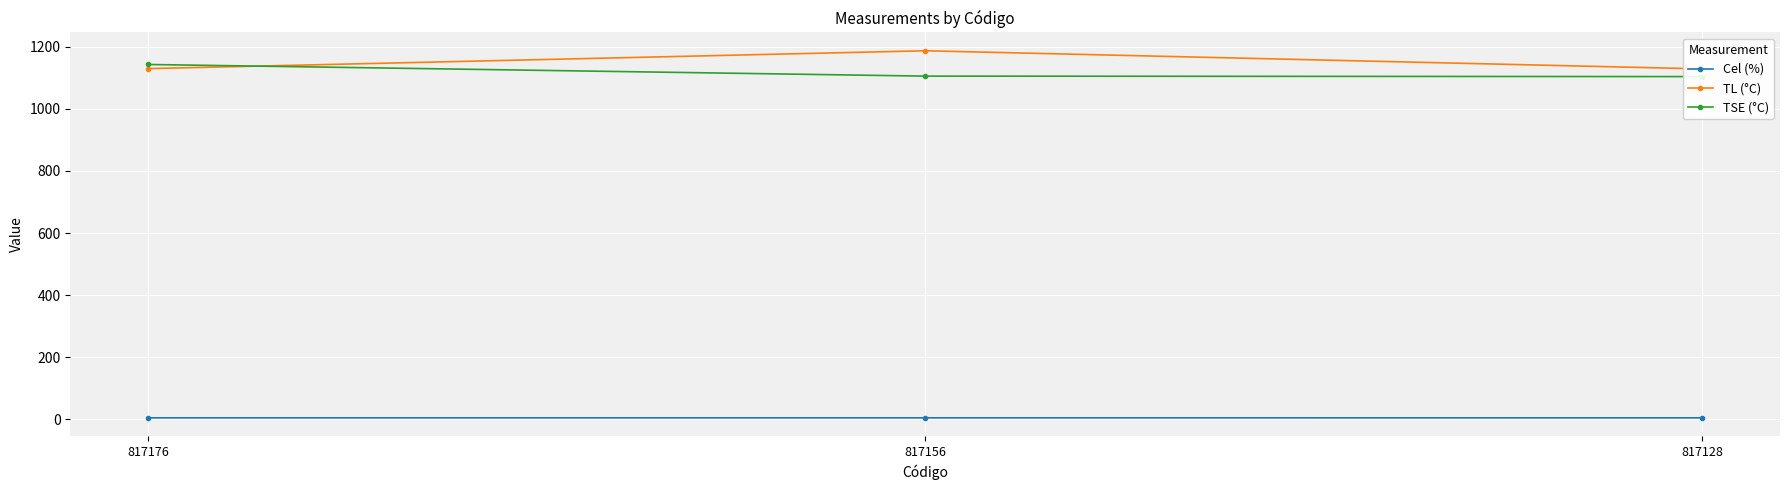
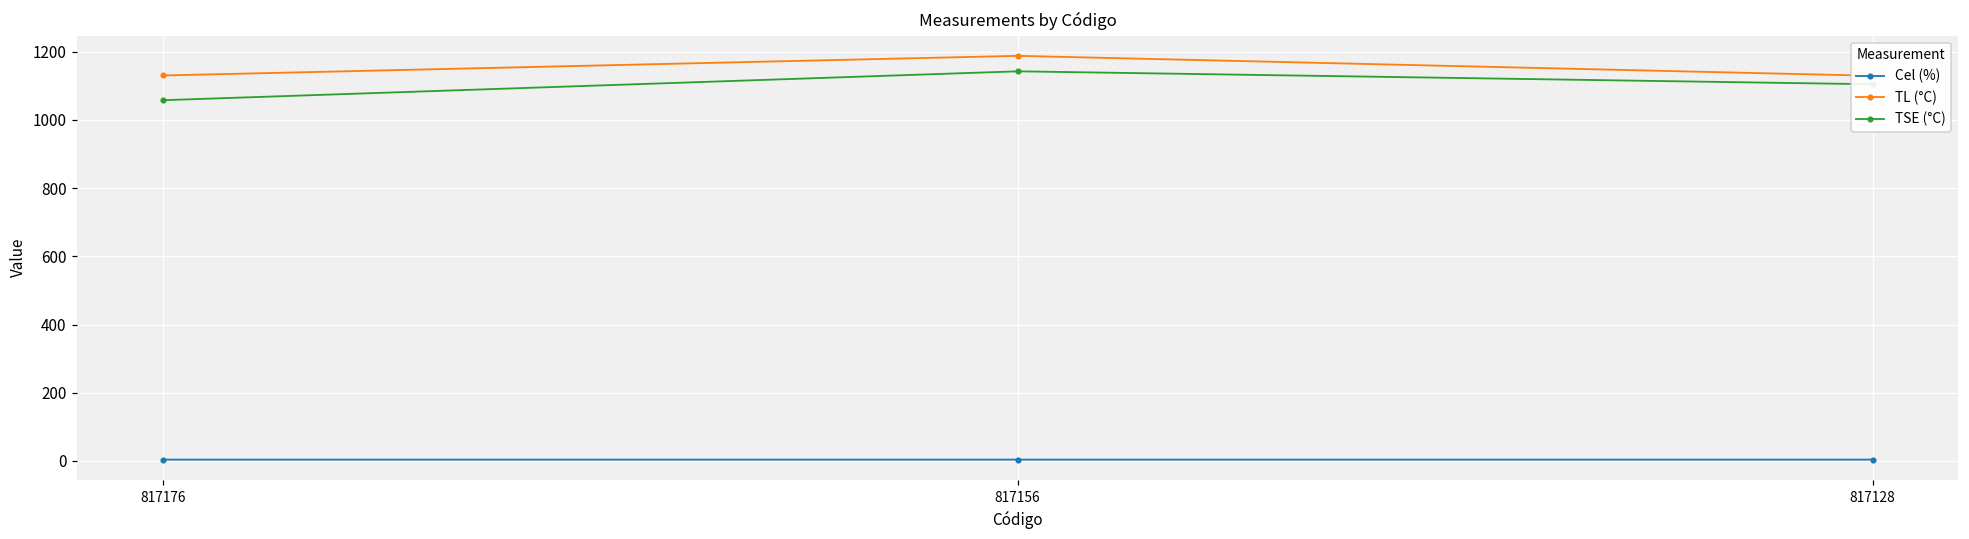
  {
    "Cel (%)": {
      "817176": 0,
      "817156": 0,
      "817128": 0
    },
    "TL (°C)": {
      "817176": 1130,
      "817156": 1190
    },
    "TSE (°C)": {
-     "817176": 1140,
-     "817156": 1110
+     "817176": 1060,
+     "817156": 1140
    }
  }
